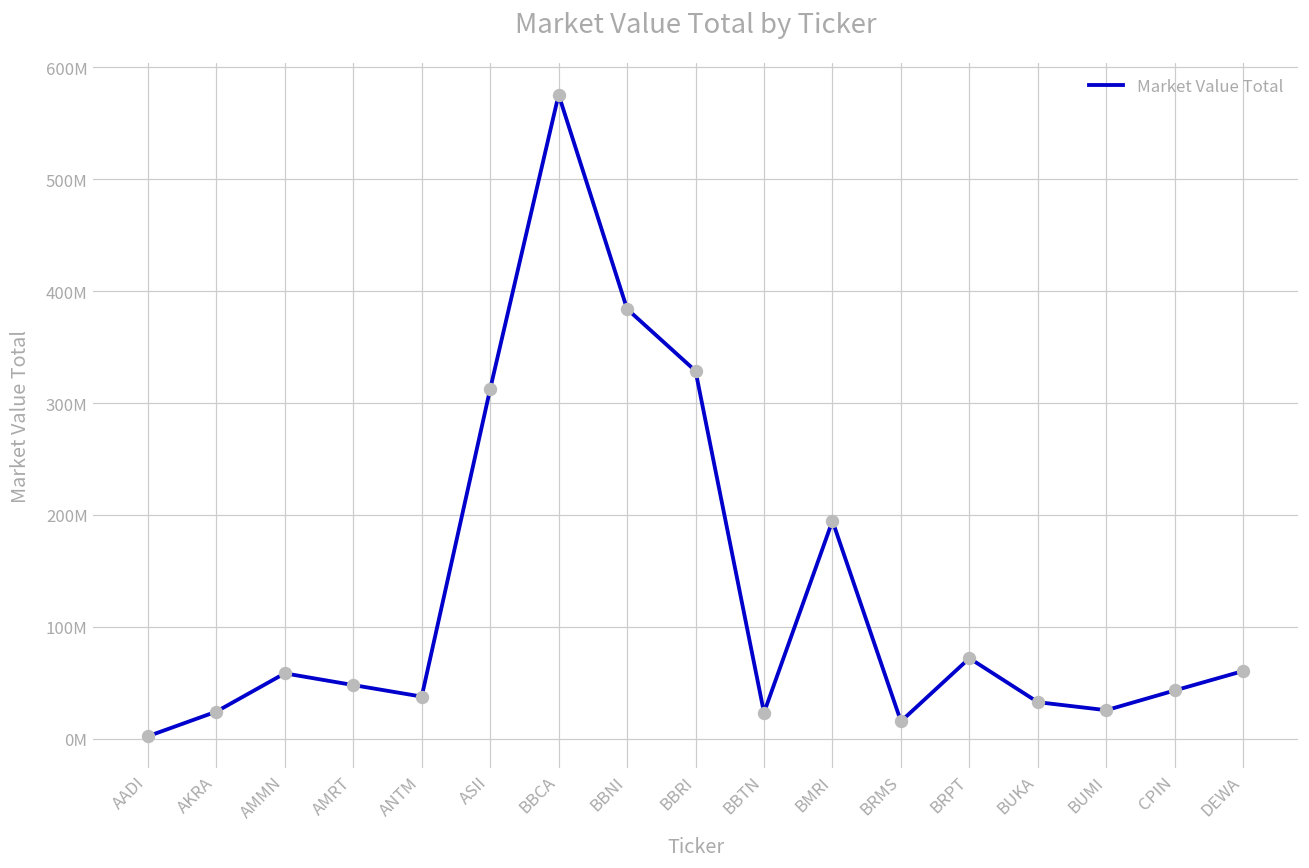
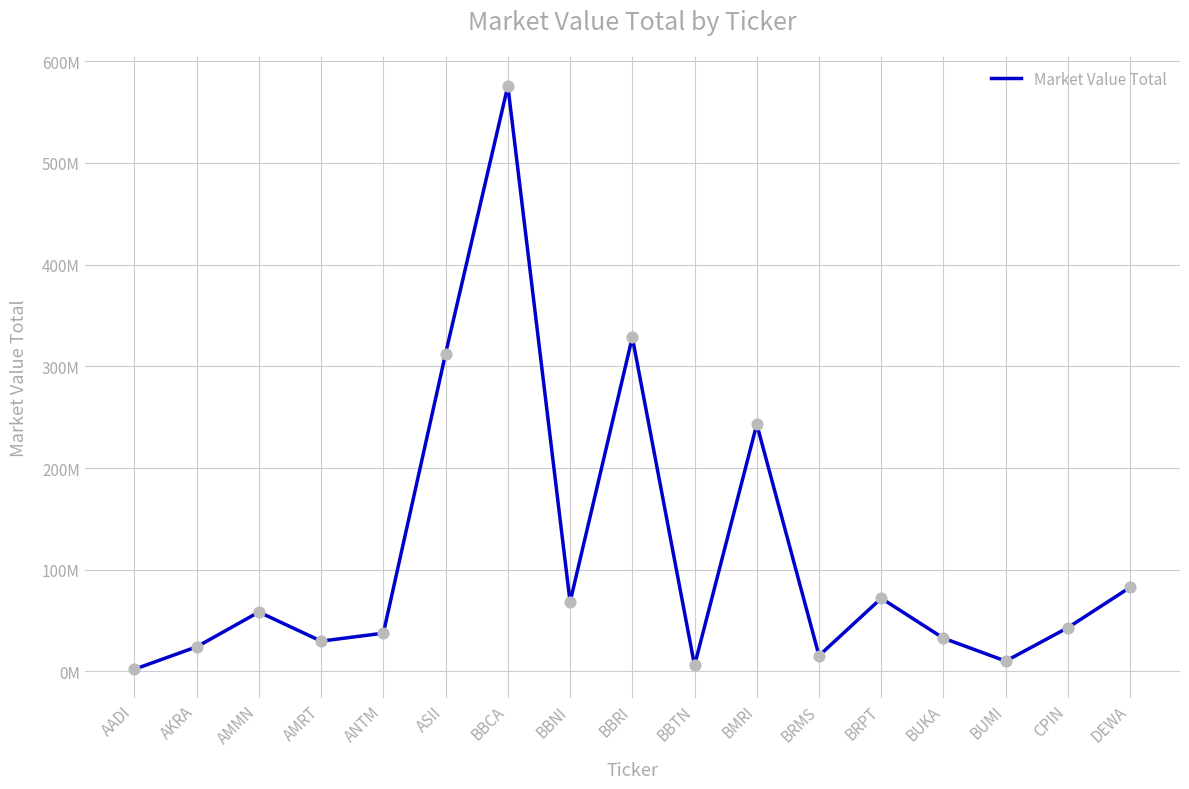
  {
    "AADI": 2000000,
    "AKRA": 24000000,
    "AMMN": 58000000,
-   "AMRT": 48000000,
+   "AMRT": 30000000,
    "ANTM": 38000000,
    "ASII": 312000000,
    "BBCA": 576000000,
-   "BBNI": 384000000,
+   "BBNI": 68000000,
    "BBRI": 329000000,
-   "BBTN": 23000000,
-   "BMRI": 195000000,
+   "BBTN": 6000000,
+   "BMRI": 243000000,
    "BRMS": 15000000,
    "BRPT": 72000000,
    "BUKA": 33000000,
-   "BUMI": 25000000,
+   "BUMI": 10000000,
    "CPIN": 43000000,
-   "DEWA": 60000000
+   "DEWA": 83000000
  }
